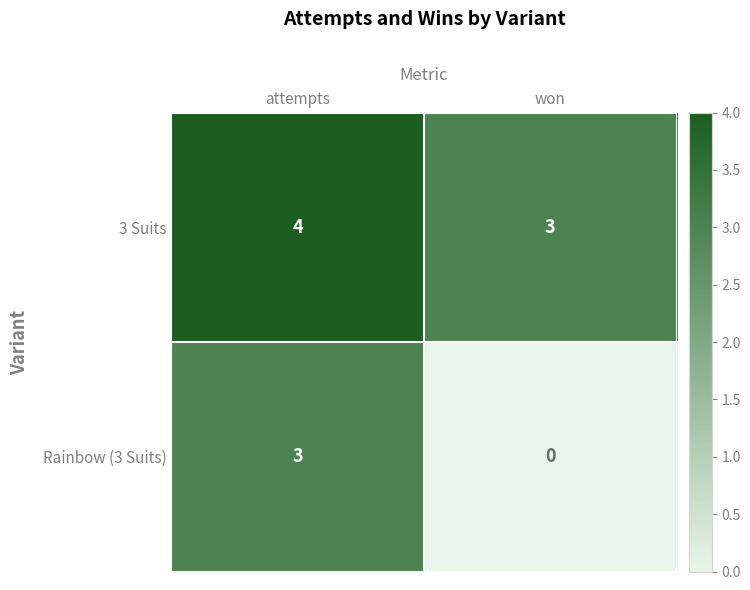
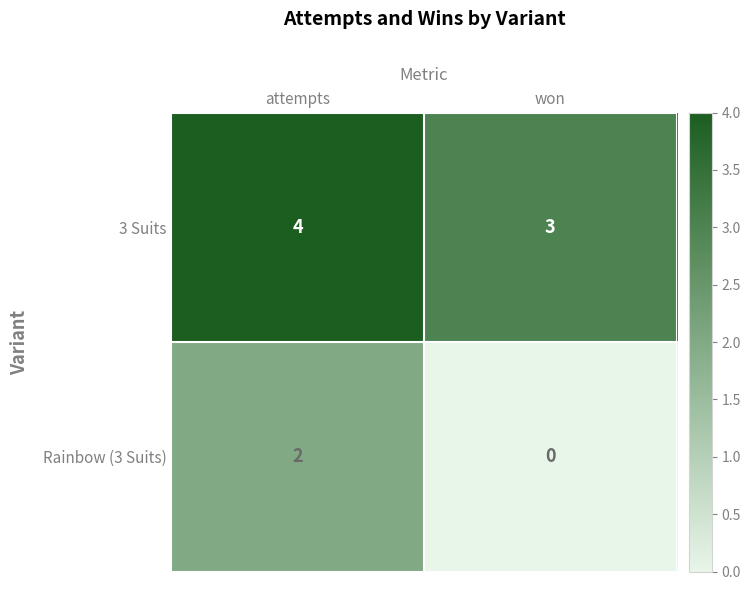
  {
    "3 Suits": {
      "attempts": 4,
      "won": 3
    },
    "Rainbow (3 Suits)": {
-     "attempts": 3,
+     "attempts": 2,
      "won": 0
    }
  }
